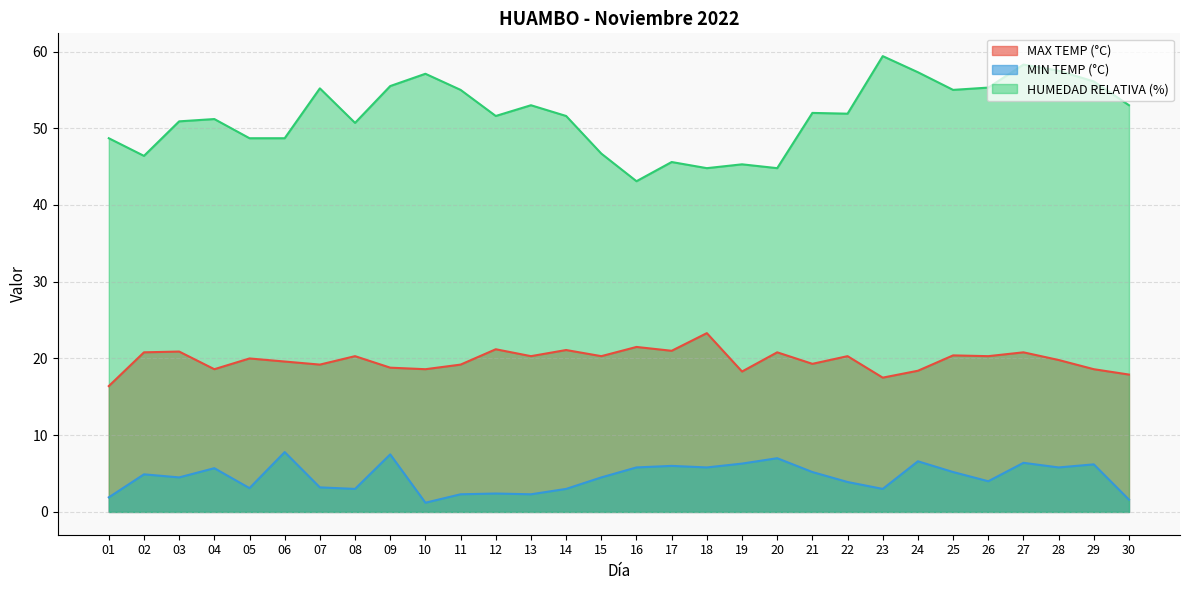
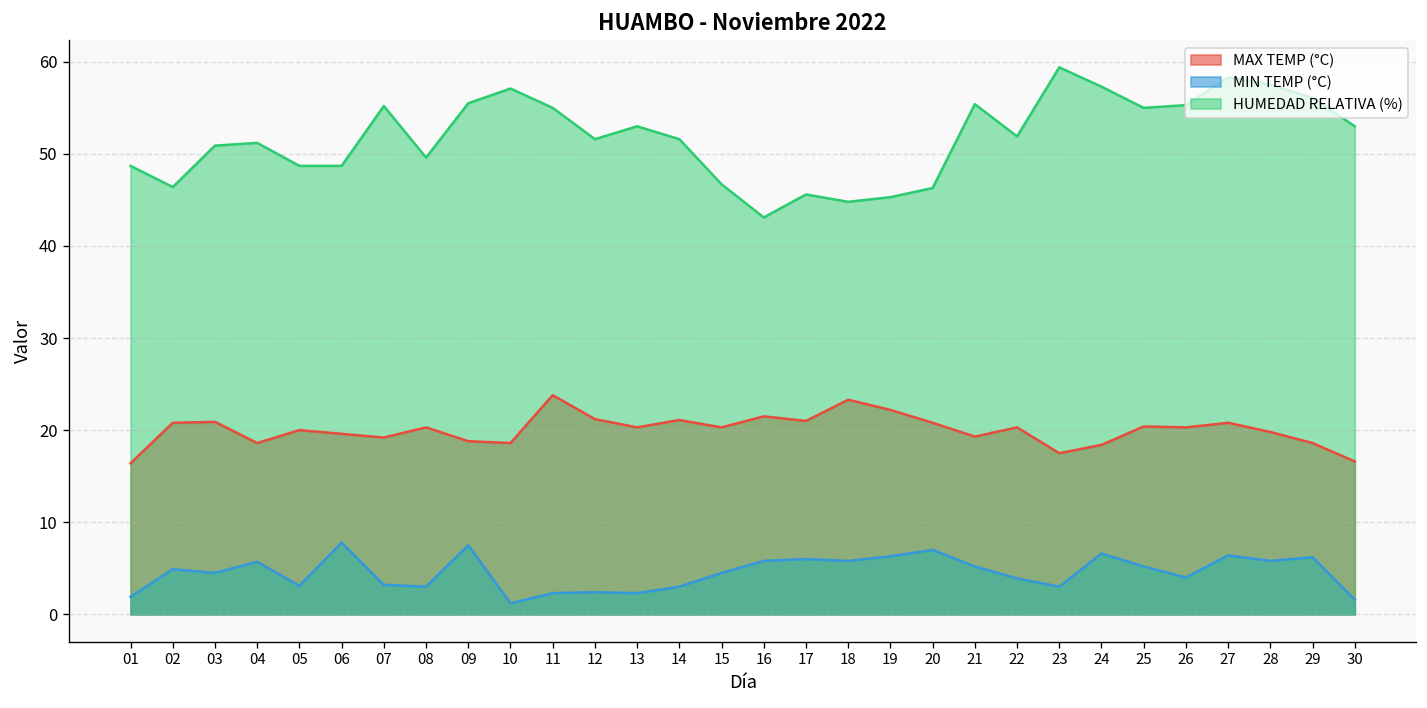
  {
    "MAX TEMP (°C)": {
      "01": 16,
      "02": 21,
      "03": 21,
      "04": 19,
      "05": 20,
      "06": 20,
      "07": 19,
      "08": 20,
      "09": 19,
      "10": 19,
-     "11": 19,
+     "11": 24,
      "12": 21,
      "13": 20,
      "14": 21,
      "15": 20,
      "16": 22,
      "17": 21,
      "18": 23,
-     "19": 18,
+     "19": 22,
      "20": 21,
      "21": 19,
      "22": 20,
      "23": 18,
      "24": 18,
      "25": 20,
      "26": 20,
      "27": 21,
      "28": 20,
      "29": 19,
-     "30": 18
+     "30": 17
    },
    "MIN TEMP (°C)": {
      "01": 2,
      "02": 5,
      "03": 5,
      "04": 6,
      "05": 3,
      "06": 8,
      "07": 3,
      "08": 3,
      "09": 8,
      "10": 1,
      "11": 2,
      "12": 2,
      "13": 2,
      "14": 3,
      "15": 5,
      "16": 6,
      "17": 6,
      "18": 6,
      "19": 6,
      "20": 7,
      "21": 5,
      "22": 4,
      "23": 3,
      "24": 7,
      "25": 5,
      "26": 4,
      "27": 6,
      "28": 6,
      "29": 6,
      "30": 2
    },
    "HUMEDAD RELATIVA (%)": {
      "01": 49,
      "02": 46,
      "03": 51,
      "04": 51,
      "05": 49,
      "06": 49,
      "07": 55,
-     "08": 51,
+     "08": 50,
      "09": 56,
      "10": 57,
      "11": 55,
      "12": 52,
      "13": 53,
      "14": 52,
      "15": 47,
      "16": 43,
      "17": 46,
      "18": 45,
      "19": 45,
-     "20": 45,
-     "21": 52,
+     "20": 46,
+     "21": 55,
      "22": 52,
      "23": 59,
      "24": 57,
      "25": 55,
      "30": 53
    }
  }
